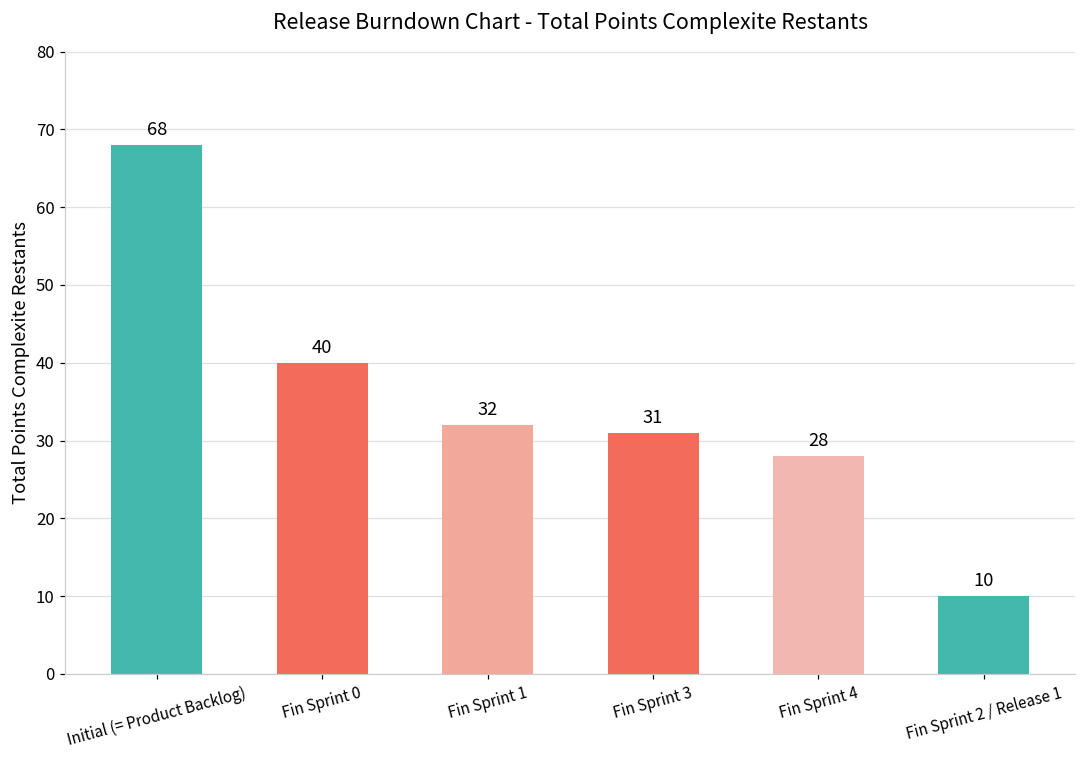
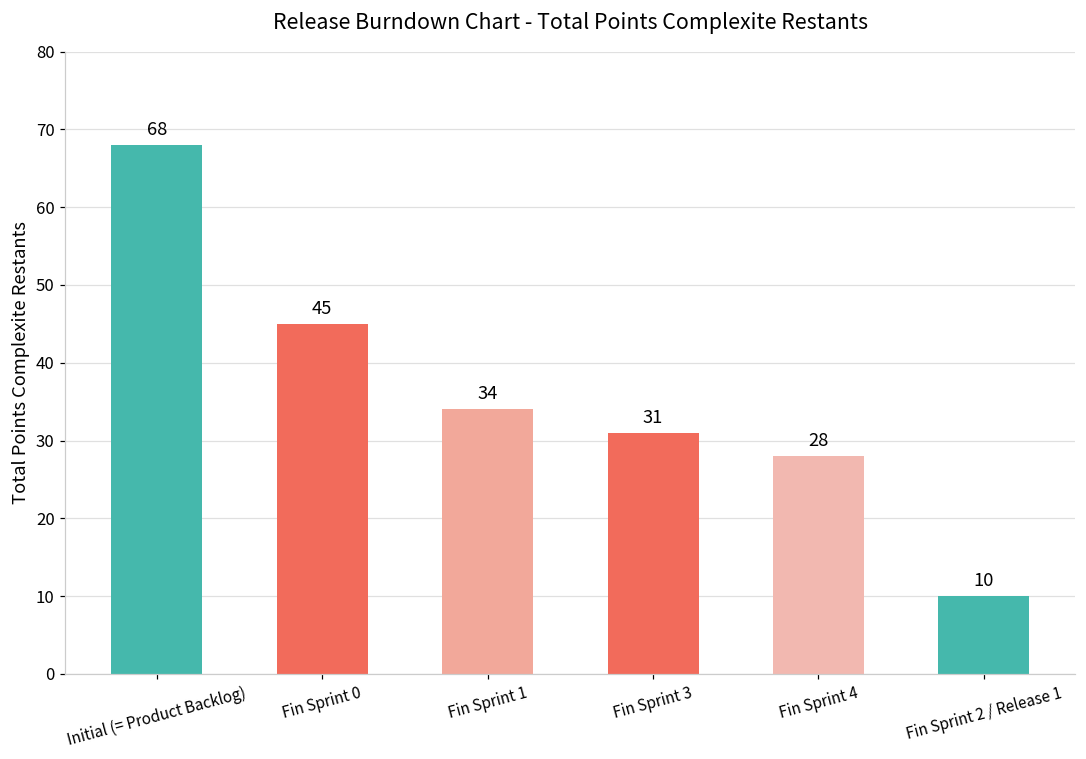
  {
    "Initial (= Product Backlog)": 68,
-   "Fin Sprint 0": 40,
-   "Fin Sprint 1": 32,
+   "Fin Sprint 0": 45,
+   "Fin Sprint 1": 34,
    "Fin Sprint 3": 31,
    "Fin Sprint 4": 28,
    "Fin Sprint 2 / Release 1": 10
  }
